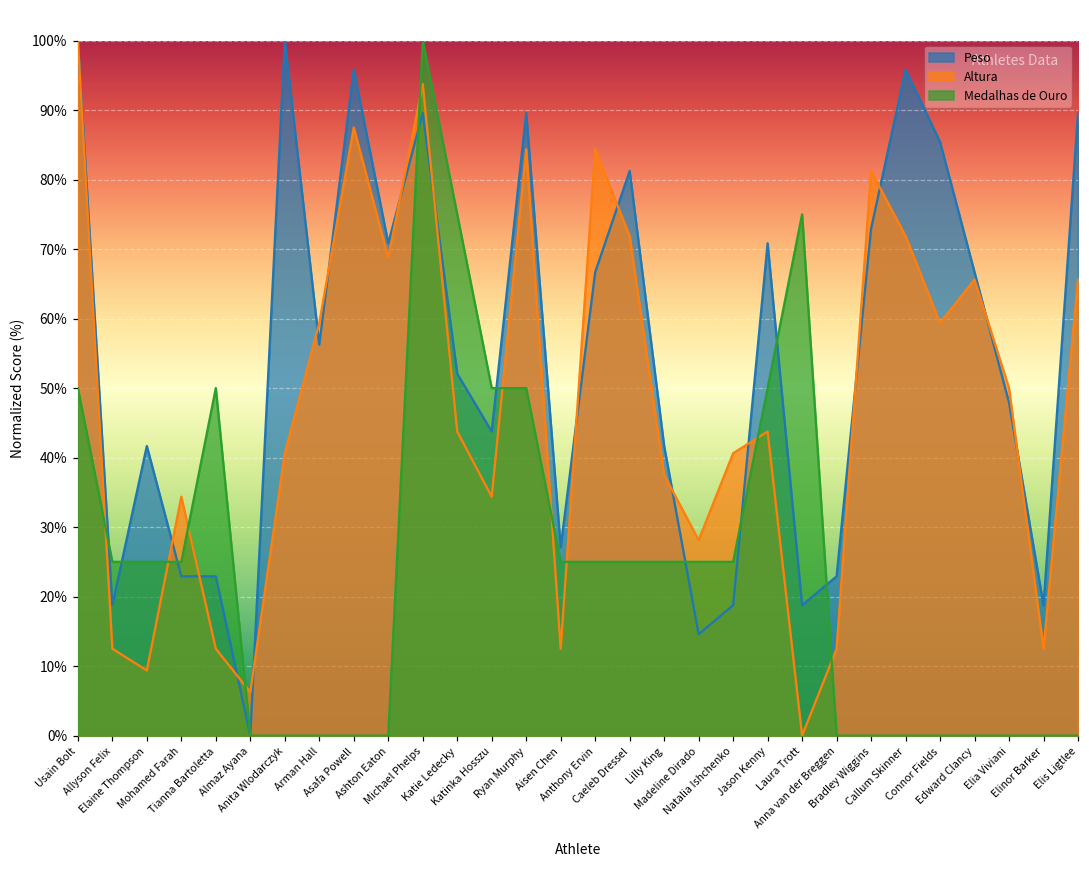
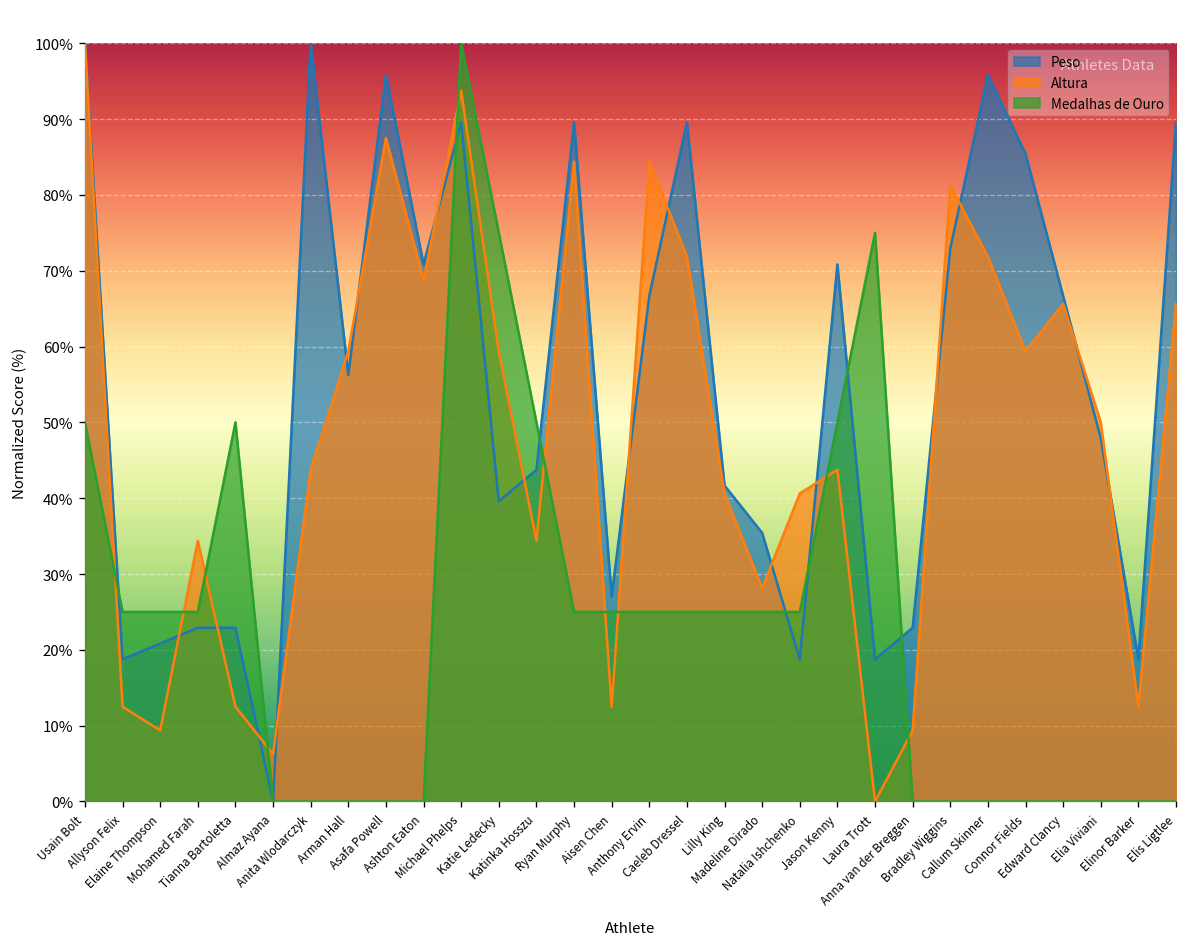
  {
    "Peso": {
      "Allyson Felix": "19%",
-     "Elaine Thompson": "42%",
+     "Elaine Thompson": "21%",
      "Mohamed Farah": "23%",
      "Tianna Bartoletta": "23%",
      "Anita Wlodarczyk": "100%",
      "Arman Hall": "56%",
      "Asafa Powell": "96%",
      "Ashton Eaton": "71%",
      "Michael Phelps": "90%",
-     "Katie Ledecky": "52%",
+     "Katie Ledecky": "40%",
      "Katinka Hosszu": "44%",
      "Ryan Murphy": "90%",
      "Aisen Chen": "27%",
      "Anthony Ervin": "67%",
-     "Caeleb Dressel": "81%",
+     "Caeleb Dressel": "90%",
      "Lilly King": "42%",
-     "Madeline Dirado": "15%",
+     "Madeline Dirado": "35%",
      "Natalia Ishchenko": "19%",
      "Jason Kenny": "71%",
      "Laura Trott": "19%",
      "Anna van der Breggen": "23%",
      "Bradley Wiggins": "73%",
      "Callum Skinner": "96%",
      "Connor Fields": "85%",
      "Edward Clancy": "67%",
      "Elia Viviani": "48%",
      "Elinor Barker": "19%",
      "Elis Ligtlee": "90%"
    },
    "Altura": {
      "Allyson Felix": "13%",
      "Elaine Thompson": "9%",
      "Mohamed Farah": "34%",
      "Tianna Bartoletta": "13%",
      "Almaz Ayana": "6%",
-     "Anita Wlodarczyk": "41%",
+     "Anita Wlodarczyk": "44%",
      "Arman Hall": "59%",
      "Asafa Powell": "87%",
      "Ashton Eaton": "69%",
      "Michael Phelps": "94%",
-     "Katie Ledecky": "44%",
+     "Katie Ledecky": "59%",
      "Katinka Hosszu": "34%",
      "Ryan Murphy": "84%",
      "Aisen Chen": "13%",
      "Anthony Ervin": "84%",
      "Caeleb Dressel": "72%",
-     "Lilly King": "38%",
+     "Lilly King": "41%",
      "Madeline Dirado": "28%",
      "Natalia Ishchenko": "41%",
      "Jason Kenny": "44%",
      "Laura Trott": "0%",
-     "Anna van der Breggen": "13%",
+     "Anna van der Breggen": "9%",
      "Bradley Wiggins": "81%",
      "Callum Skinner": "72%",
      "Connor Fields": "59%",
      "Edward Clancy": "66%",
      "Elia Viviani": "50%",
      "Elinor Barker": "13%",
      "Elis Ligtlee": "66%"
    },
    "Medalhas de Ouro": {
      "Usain Bolt": "50%",
      "Allyson Felix": "25%",
      "Elaine Thompson": "25%",
      "Mohamed Farah": "25%",
      "Tianna Bartoletta": "50%",
      "Anita Wlodarczyk": "0%",
      "Arman Hall": "0%",
      "Asafa Powell": "0%",
      "Ashton Eaton": "0%",
      "Michael Phelps": "100%",
      "Katie Ledecky": "75%",
      "Katinka Hosszu": "50%",
-     "Ryan Murphy": "50%",
+     "Ryan Murphy": "25%",
      "Aisen Chen": "25%",
      "Anthony Ervin": "25%",
      "Caeleb Dressel": "25%",
      "Lilly King": "25%",
      "Madeline Dirado": "25%",
      "Natalia Ishchenko": "25%",
      "Jason Kenny": "50%",
      "Laura Trott": "75%",
      "Anna van der Breggen": "0%",
      "Bradley Wiggins": "0%",
      "Callum Skinner": "0%",
      "Connor Fields": "0%",
      "Edward Clancy": "0%",
      "Elia Viviani": "0%",
      "Elinor Barker": "0%",
      "Elis Ligtlee": "0%"
    }
  }
